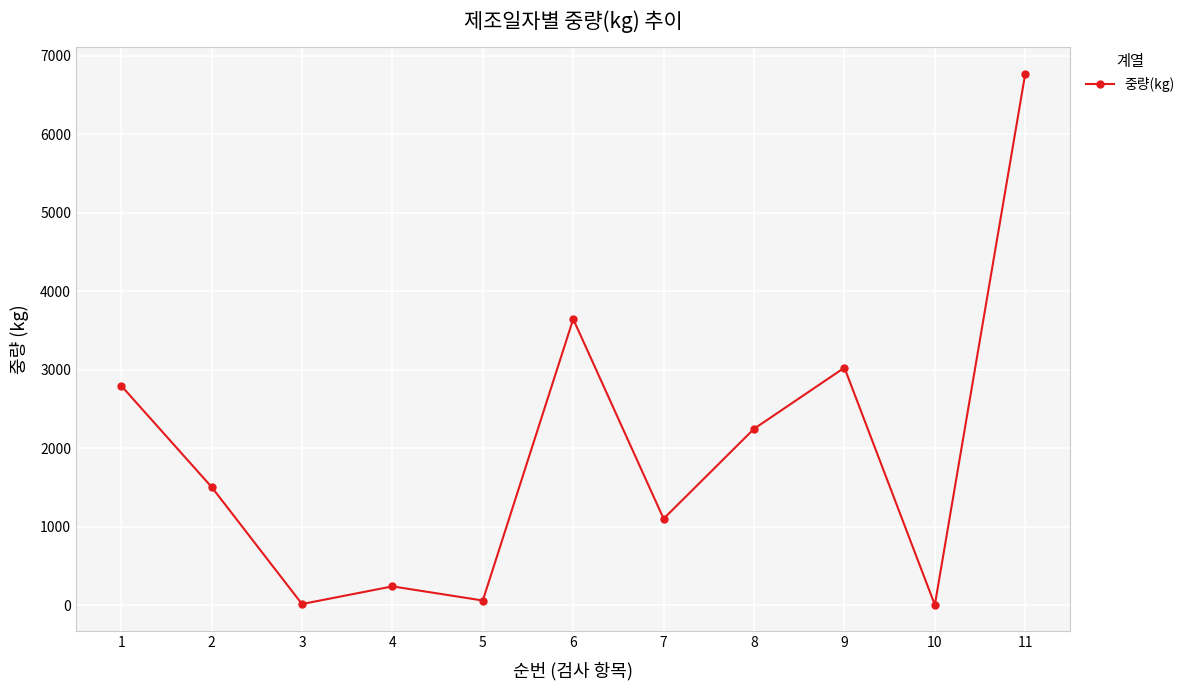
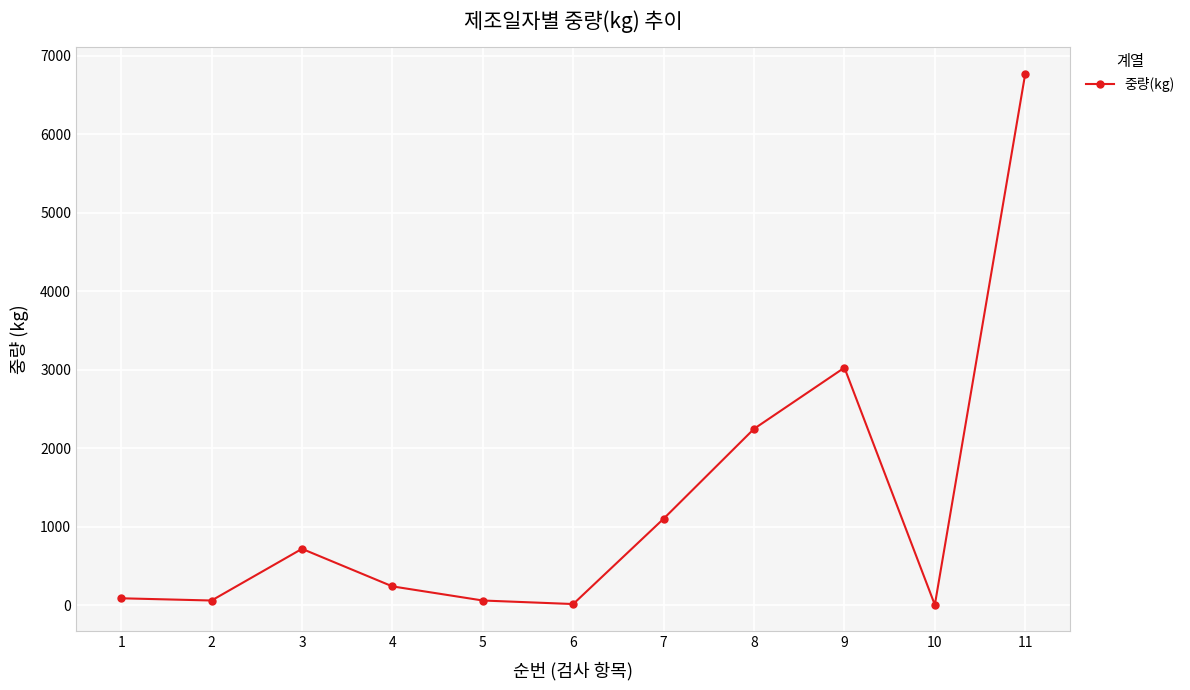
  {
-   "1": 2800,
-   "2": 1500,
-   "3": 0,
+   "1": 100,
+   "2": 100,
+   "3": 700,
    "4": 200,
    "5": 100,
-   "6": 3600,
+   "6": 0,
    "7": 1100,
    "8": 2200,
    "9": 3000,
    "10": 0,
    "11": 6800
  }
